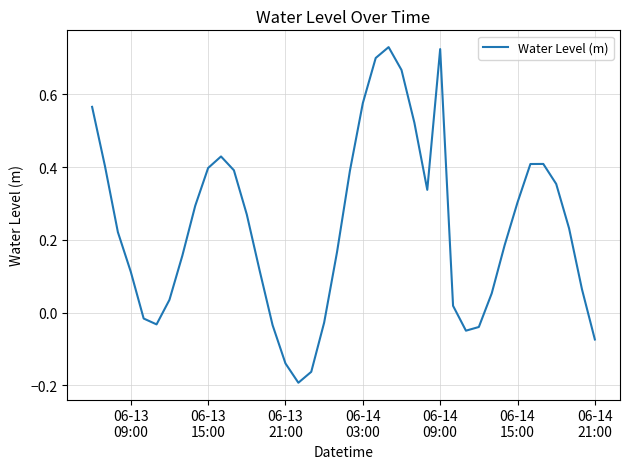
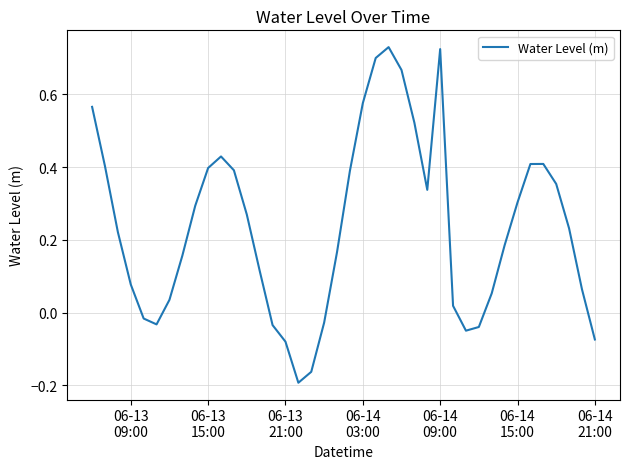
  {
-   "06-13 09:00": 0.11,
+   "06-13 09:00": 0.08,
    "06-13 15:00": 0.40,
-   "06-13 21:00": -0.14,
+   "06-13 21:00": -0.08,
    "06-14 03:00": 0.58,
    "06-14 09:00": 0.72,
    "06-14 15:00": 0.30,
    "06-14 21:00": -0.07
  }
